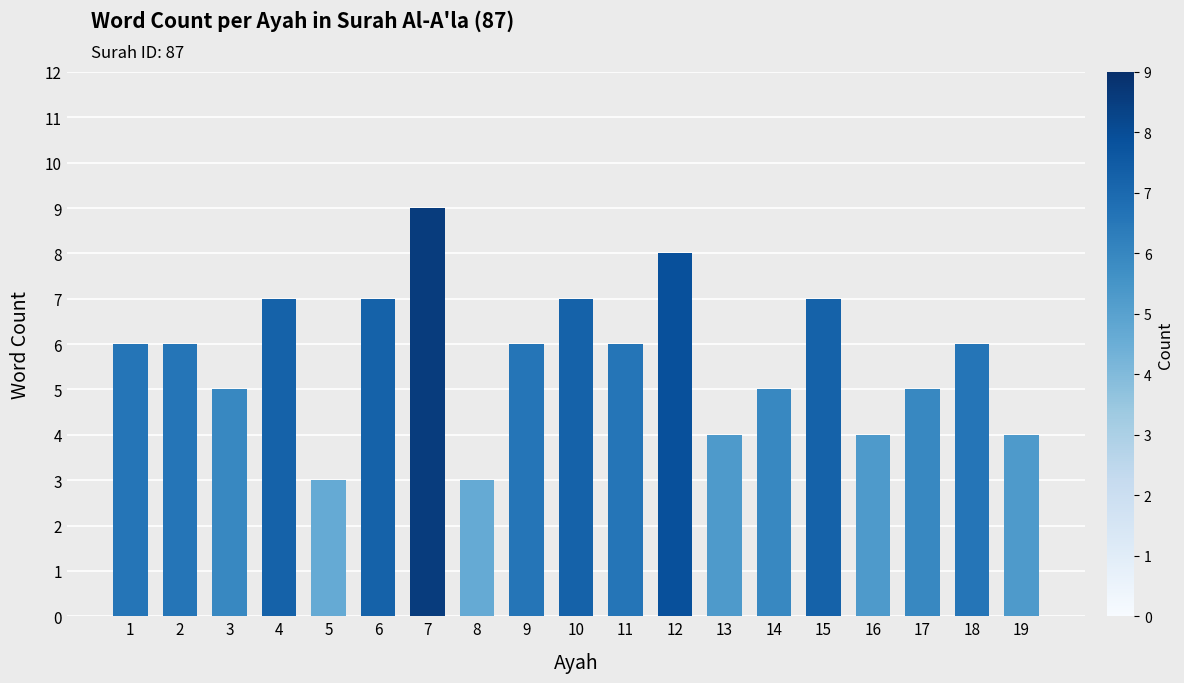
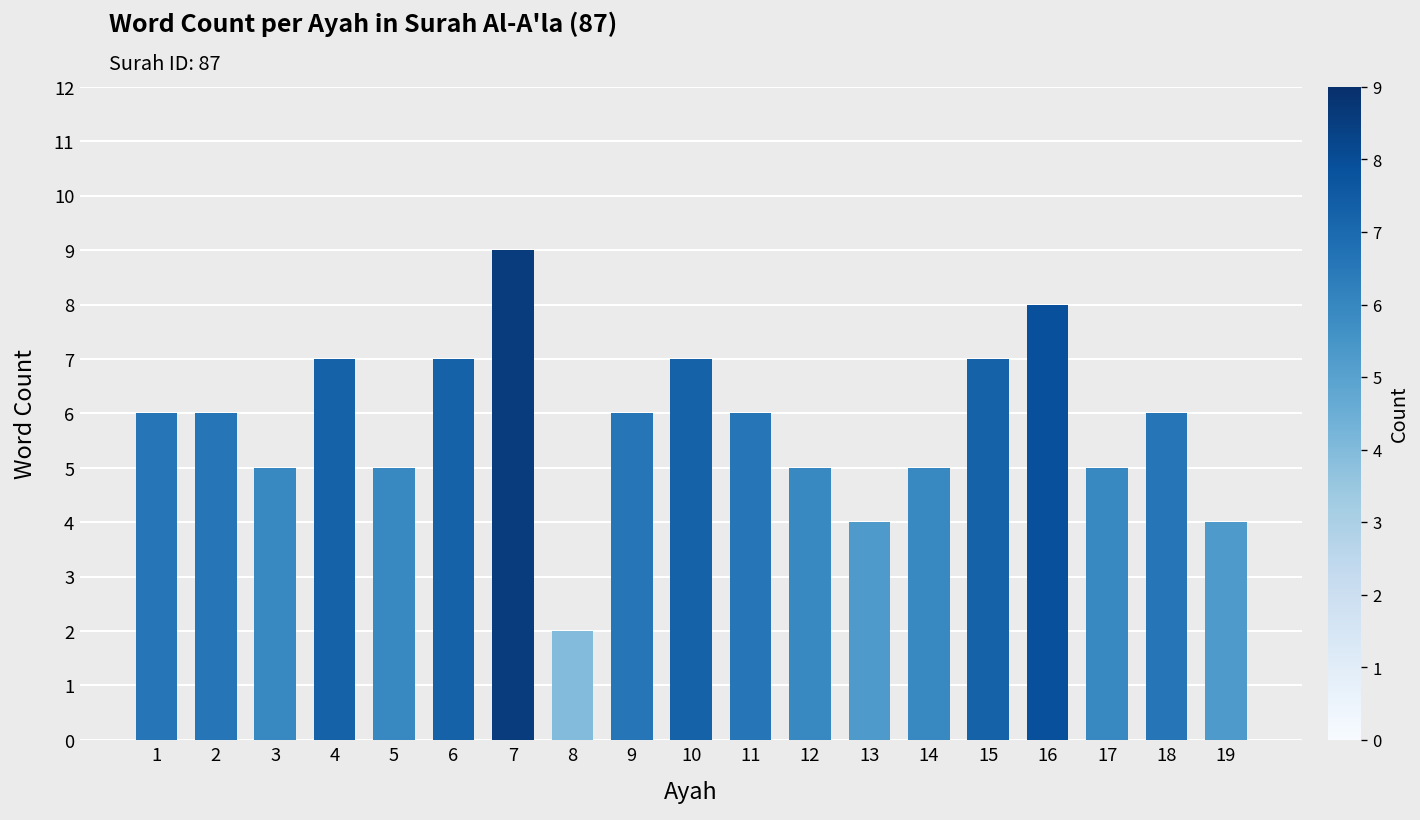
  {
    "1": 6,
    "2": 6,
    "3": 5,
    "4": 7,
-   "5": 3,
+   "5": 5,
    "6": 7,
    "7": 9,
-   "8": 3,
+   "8": 2,
    "9": 6,
    "10": 7,
    "11": 6,
-   "12": 8,
+   "12": 5,
    "13": 4,
    "14": 5,
    "15": 7,
-   "16": 4,
+   "16": 8,
    "17": 5,
    "18": 6,
    "19": 4
  }
